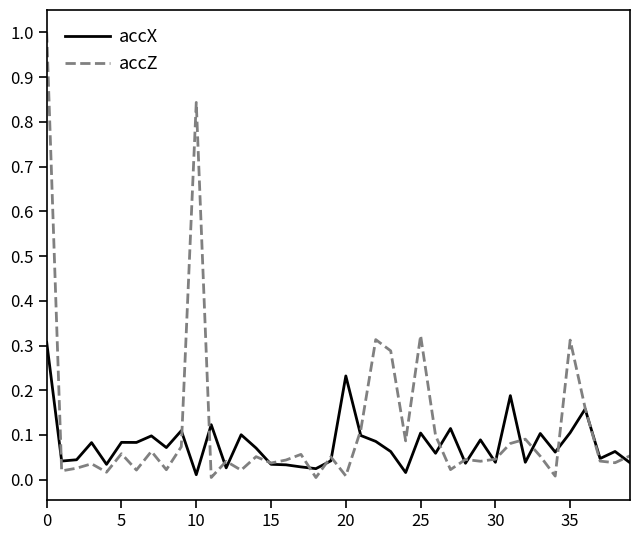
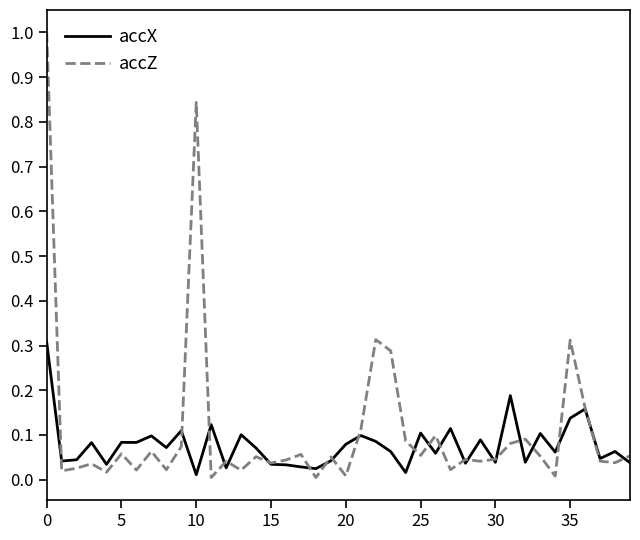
  {
    "accX": {
      "0": 0.31,
      "5": 0.08,
      "10": 0.01,
-     "20": 0.23,
+     "20": 0.08,
      "25": 0.10,
      "30": 0.04,
-     "35": 0.11
+     "35": 0.14
    },
    "accZ": {
      "0": 1.00,
      "5": 0.06,
      "10": 0.84,
      "20": 0.01,
-     "25": 0.32,
+     "25": 0.05,
      "30": 0.05,
      "35": 0.31
    }
  }
